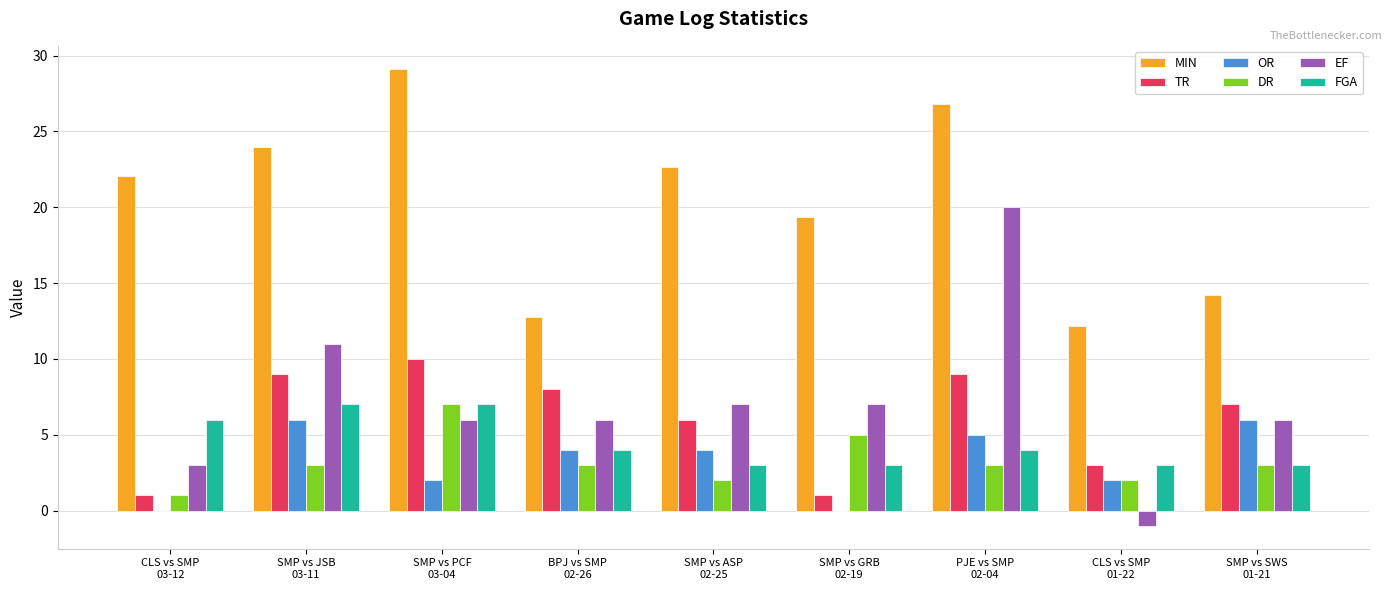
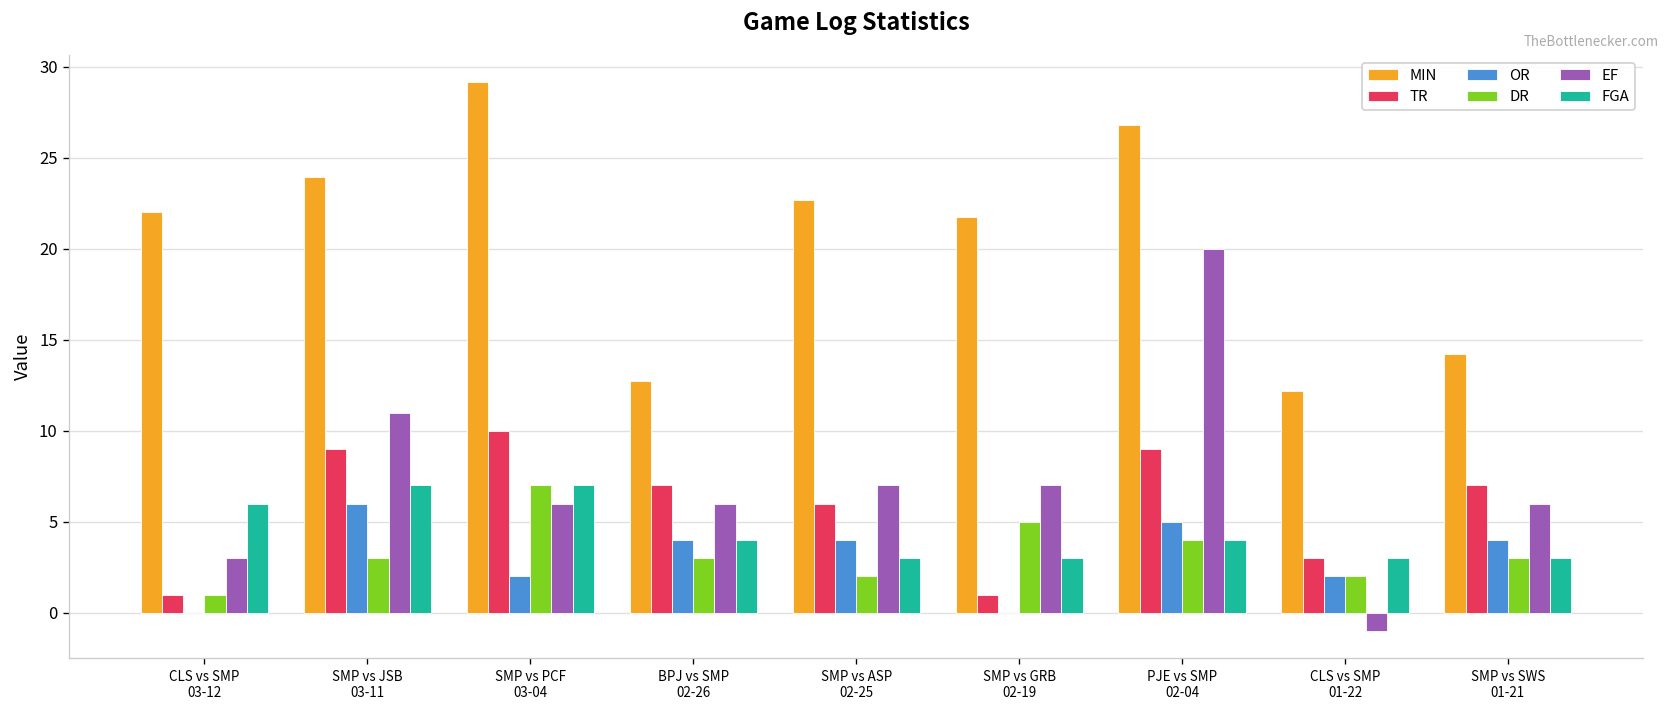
  {
    "MIN": {
      "CLS vs SMP 03-12": 22.0,
      "SMP vs JSB 03-11": 24.0,
      "SMP vs PCF 03-04": 29.1,
      "BPJ vs SMP 02-26": 12.7,
      "SMP vs ASP 02-25": 22.7,
-     "SMP vs GRB 02-19": 19.4,
+     "SMP vs GRB 02-19": 21.8,
      "PJE vs SMP 02-04": 26.8,
      "CLS vs SMP 01-22": 12.2,
      "SMP vs SWS 01-21": 14.2
    },
    "TR": {
      "CLS vs SMP 03-12": 1,
      "SMP vs JSB 03-11": 9,
      "SMP vs PCF 03-04": 10,
-     "BPJ vs SMP 02-26": 8,
+     "BPJ vs SMP 02-26": 7,
      "SMP vs ASP 02-25": 6,
      "SMP vs GRB 02-19": 1,
      "PJE vs SMP 02-04": 9,
      "CLS vs SMP 01-22": 3,
      "SMP vs SWS 01-21": 7
    },
    "OR": {
      "CLS vs SMP 03-12": 0,
      "SMP vs JSB 03-11": 6,
      "SMP vs PCF 03-04": 2,
      "BPJ vs SMP 02-26": 4,
      "SMP vs ASP 02-25": 4,
      "SMP vs GRB 02-19": 0,
      "PJE vs SMP 02-04": 5,
      "CLS vs SMP 01-22": 2,
-     "SMP vs SWS 01-21": 6
+     "SMP vs SWS 01-21": 4
    },
    "DR": {
      "CLS vs SMP 03-12": 1,
      "SMP vs JSB 03-11": 3,
      "SMP vs PCF 03-04": 7,
      "BPJ vs SMP 02-26": 3,
      "SMP vs ASP 02-25": 2,
      "SMP vs GRB 02-19": 5,
-     "PJE vs SMP 02-04": 3,
+     "PJE vs SMP 02-04": 4,
      "CLS vs SMP 01-22": 2,
      "SMP vs SWS 01-21": 3
    },
    "EF": {
      "CLS vs SMP 03-12": 3.0,
      "SMP vs JSB 03-11": 11.0,
      "SMP vs PCF 03-04": 6.0,
      "BPJ vs SMP 02-26": 6.0,
      "SMP vs ASP 02-25": 7.0,
      "SMP vs GRB 02-19": 7.0,
      "PJE vs SMP 02-04": 20.0,
      "CLS vs SMP 01-22": -1.0,
      "SMP vs SWS 01-21": 6.0
    },
    "FGA": {
      "CLS vs SMP 03-12": 6.0,
      "SMP vs JSB 03-11": 7.0,
      "SMP vs PCF 03-04": 7.0,
      "BPJ vs SMP 02-26": 4.0,
      "SMP vs ASP 02-25": 3.0,
      "SMP vs GRB 02-19": 3.0,
      "PJE vs SMP 02-04": 4.0,
      "CLS vs SMP 01-22": 3.0,
      "SMP vs SWS 01-21": 3.0
    }
  }
